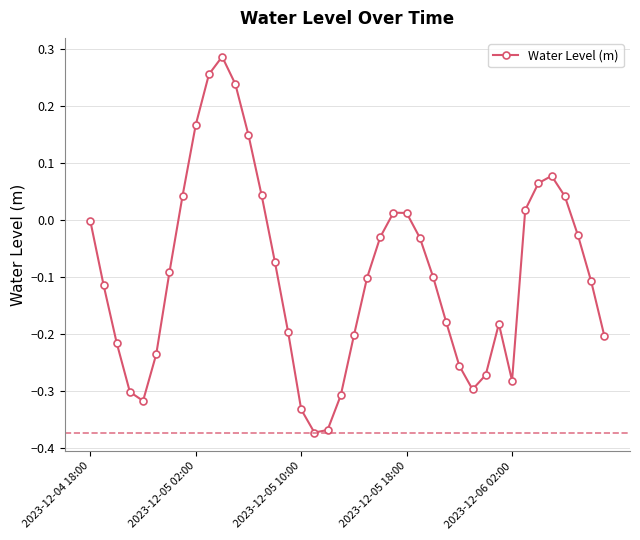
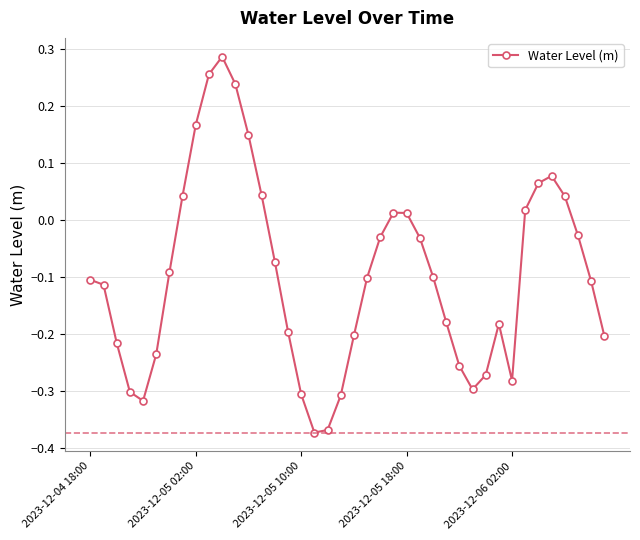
  {
-   "2023-12-04 18:00": 0.00,
+   "2023-12-04 18:00": -0.11,
    "2023-12-05 02:00": 0.17,
-   "2023-12-05 10:00": -0.33,
+   "2023-12-05 10:00": -0.31,
    "2023-12-05 18:00": 0.01,
    "2023-12-06 02:00": -0.28
  }
